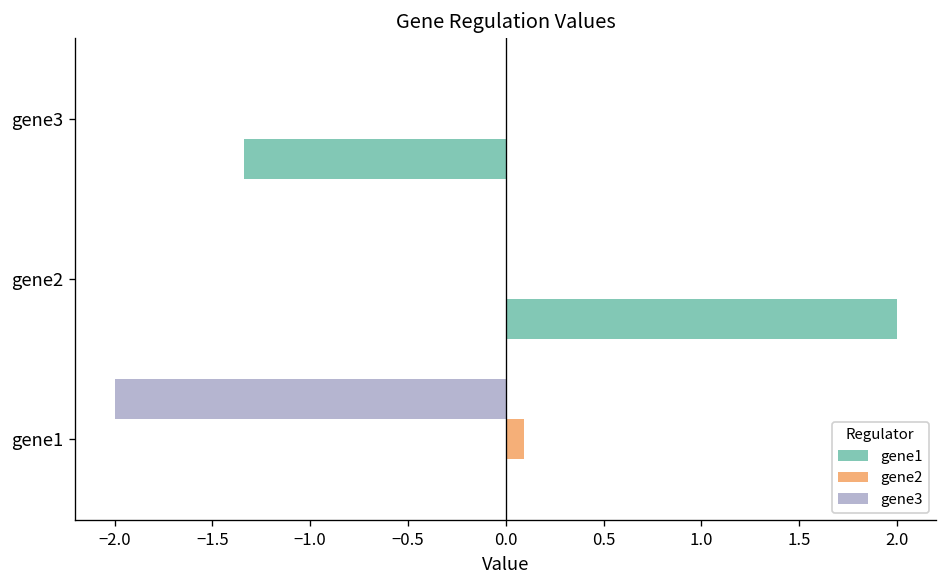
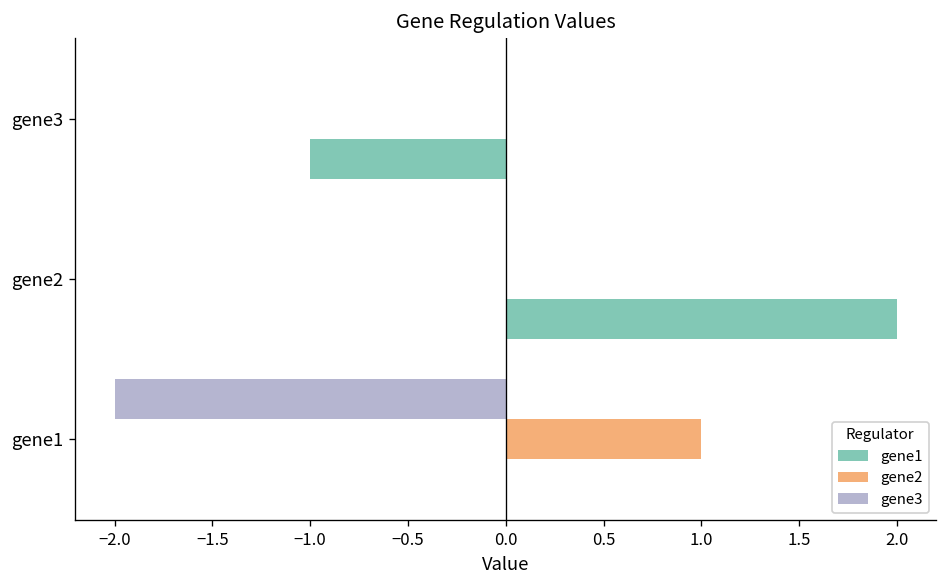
  {
    "gene1": {
-     "gene3": -1.34,
+     "gene3": -1.00,
      "gene2": 2.00,
      "gene1": 0.00
    },
    "gene2": {
      "gene3": 0.00,
      "gene2": 0.00,
-     "gene1": 0.09
+     "gene1": 1.00
    },
    "gene3": {
      "gene3": 0.00,
      "gene2": 0.00,
      "gene1": -2.00
    }
  }
